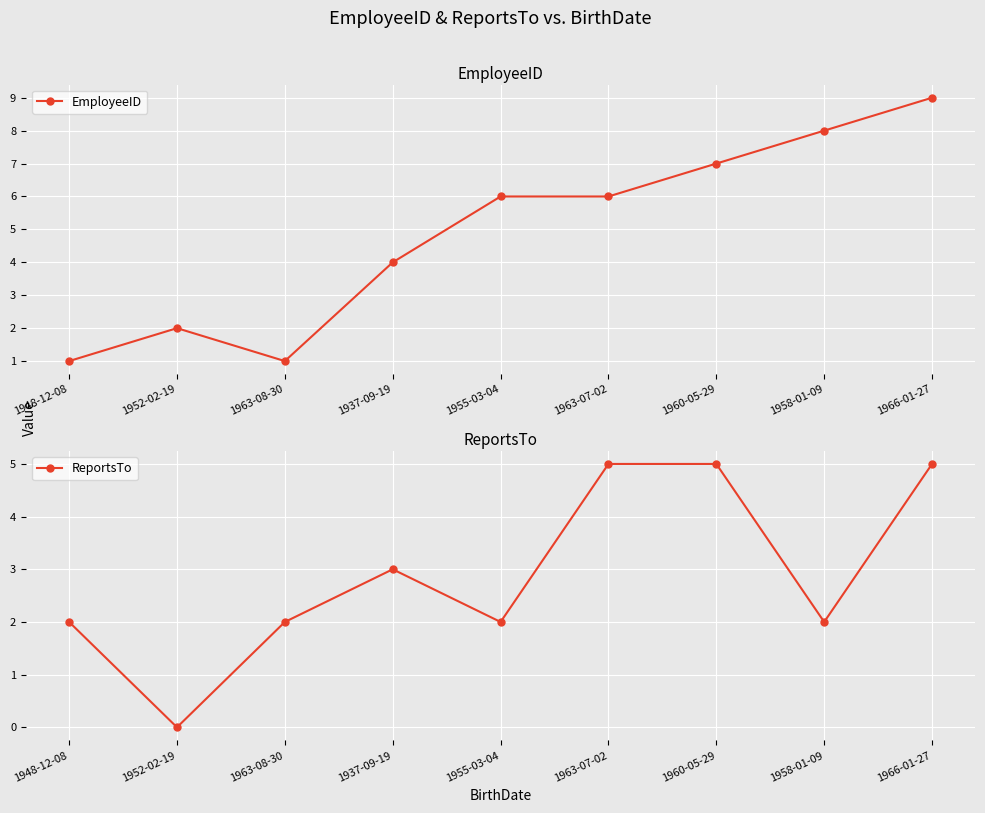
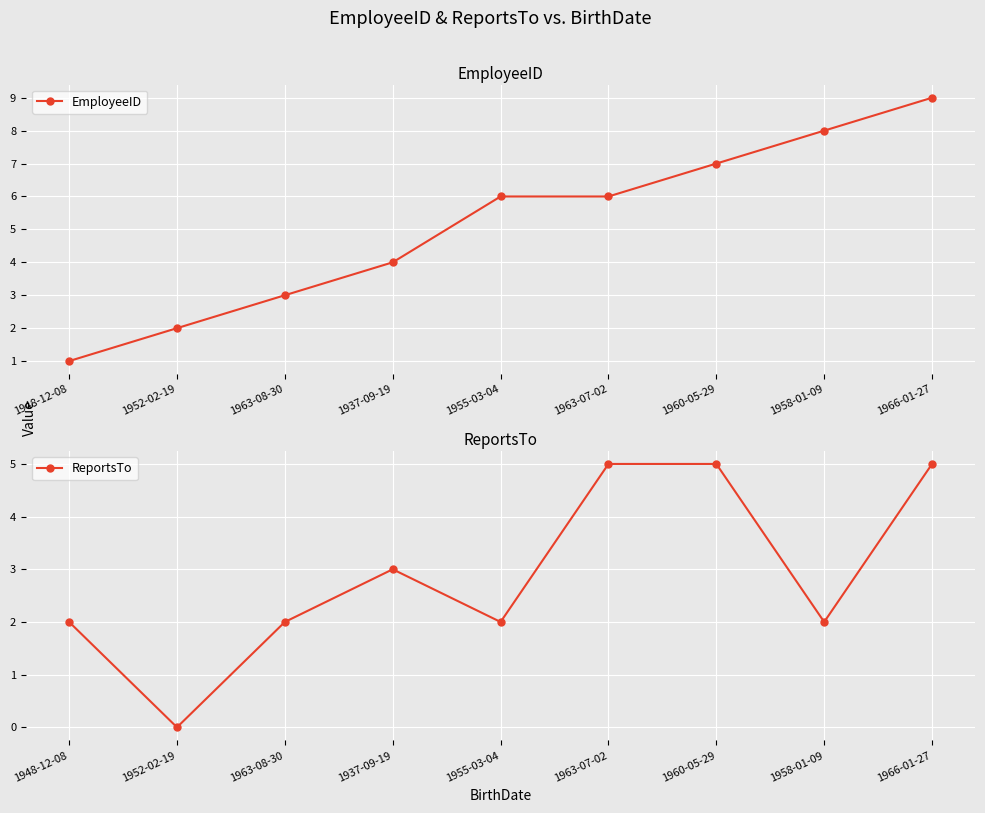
  {
    "EmployeeID": {
      "1948-12-08": 1,
      "1952-02-19": 2,
-     "1963-08-30": 1,
+     "1963-08-30": 3,
      "1937-09-19": 4,
      "1955-03-04": 6,
      "1963-07-02": 6,
      "1960-05-29": 7,
      "1958-01-09": 8,
      "1966-01-27": 9
    },
    "ReportsTo": {
      "1948-12-08": 2.0,
      "1952-02-19": 0.0,
      "1963-08-30": 2.0,
      "1937-09-19": 3.0,
      "1955-03-04": 2.0,
      "1963-07-02": 5.0,
      "1960-05-29": 5.0,
      "1958-01-09": 2.0,
      "1966-01-27": 5.0
    }
  }
